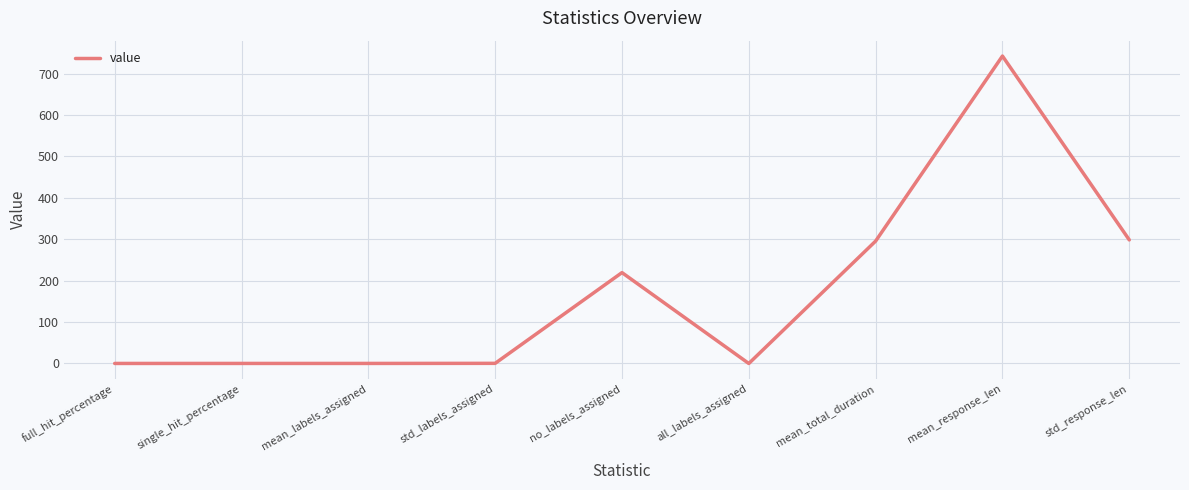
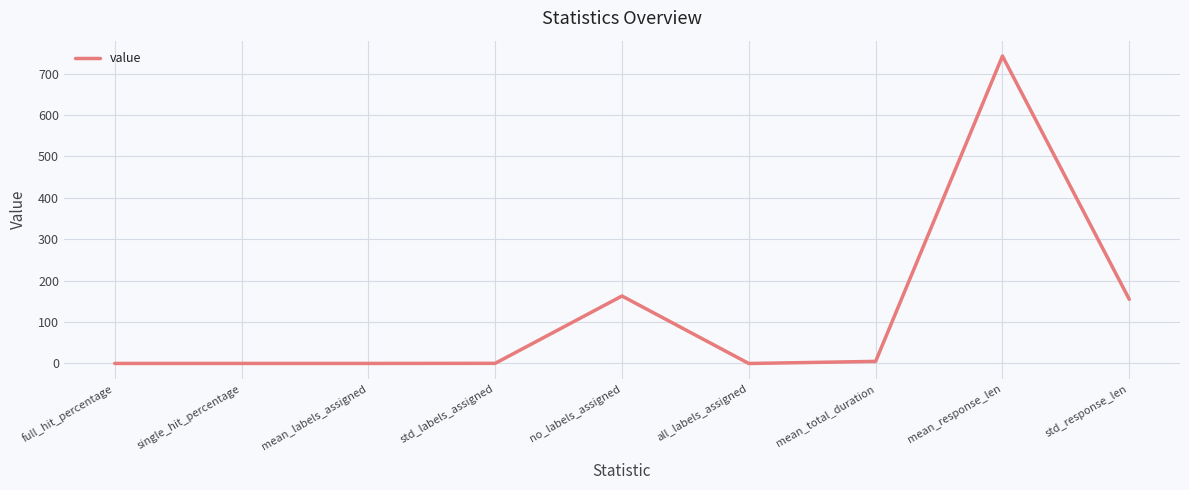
  {
    "full_hit_percentage": 0,
    "single_hit_percentage": 0,
    "mean_labels_assigned": 0,
    "std_labels_assigned": 0,
-   "no_labels_assigned": 220,
+   "no_labels_assigned": 160,
    "all_labels_assigned": 0,
-   "mean_total_duration": 300,
+   "mean_total_duration": 10,
    "mean_response_len": 740,
-   "std_response_len": 300
+   "std_response_len": 150
  }
